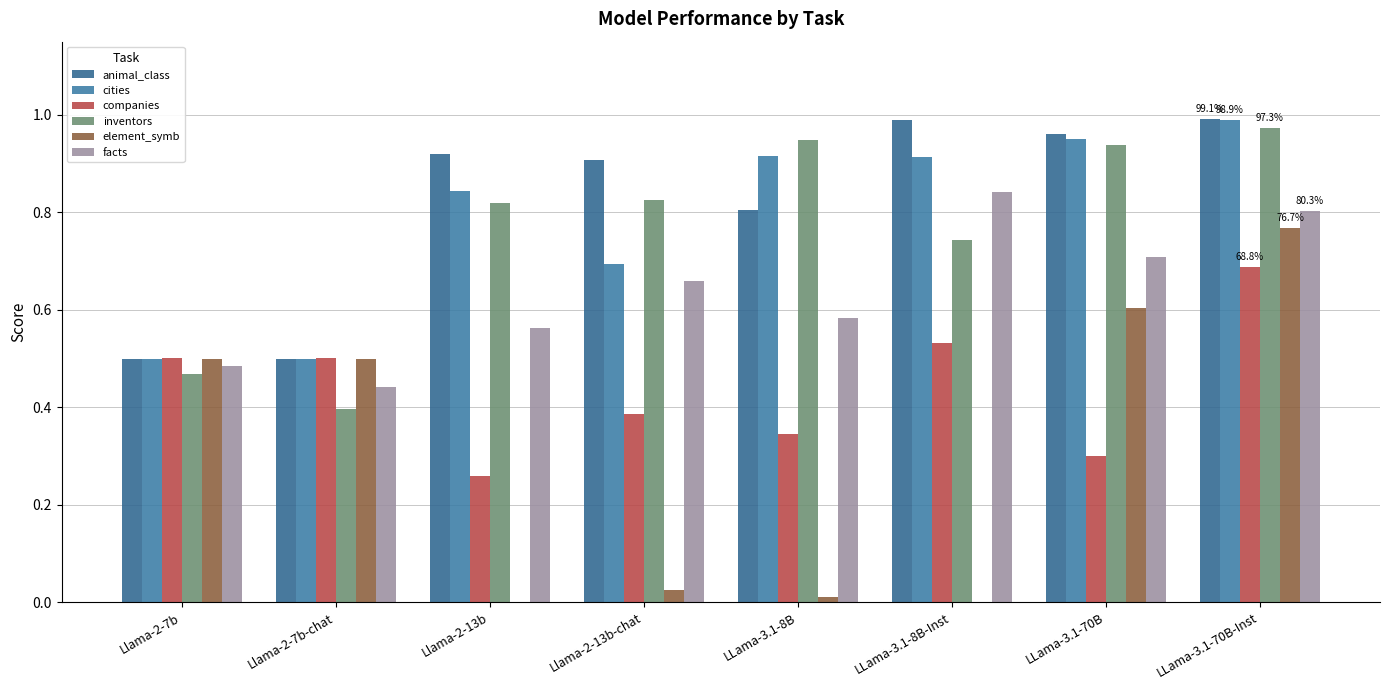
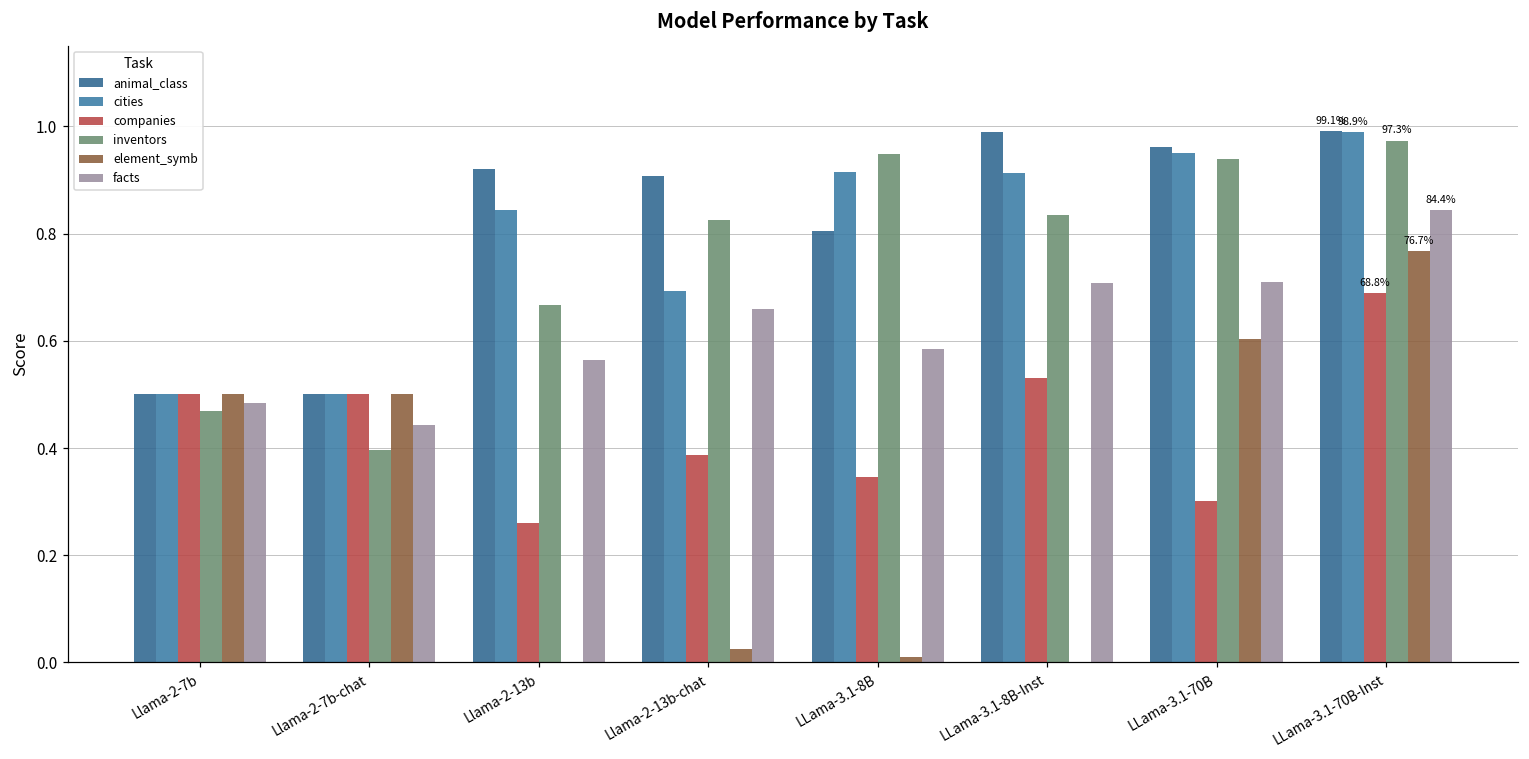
  {
    "inventors": {
      "Llama-2-7b": "0.47",
      "Llama-2-7b-chat": "0.40",
-     "Llama-2-13b": "0.82",
+     "Llama-2-13b": "0.67",
      "Llama-2-13b-chat": "0.83",
      "LLama-3.1-8B": "0.95",
-     "LLama-3.1-8B-Inst": "0.74",
+     "LLama-3.1-8B-Inst": "0.83",
      "LLama-3.1-70B": "0.94"
    },
    "facts": {
-     "LLama-3.1-8B-Inst": "0.84",
-     "LLama-3.1-70B-Inst": "80.3%"
+     "LLama-3.1-8B-Inst": "0.71",
+     "LLama-3.1-70B-Inst": "84.4%"
    }
  }
